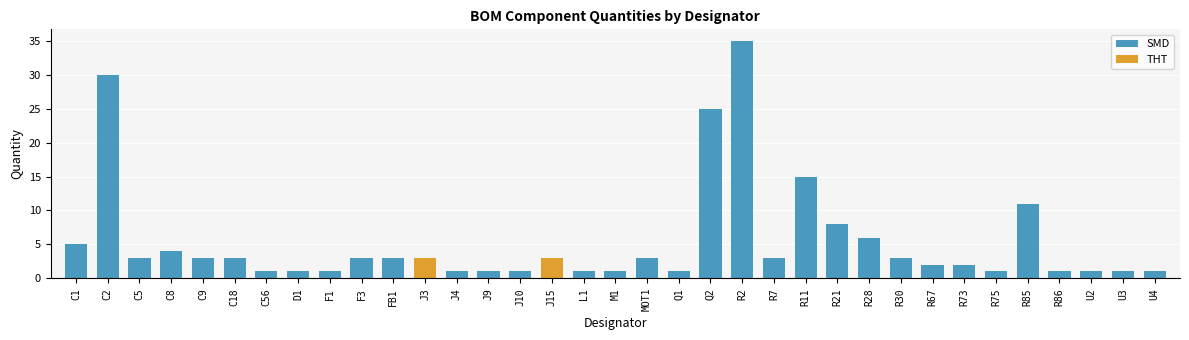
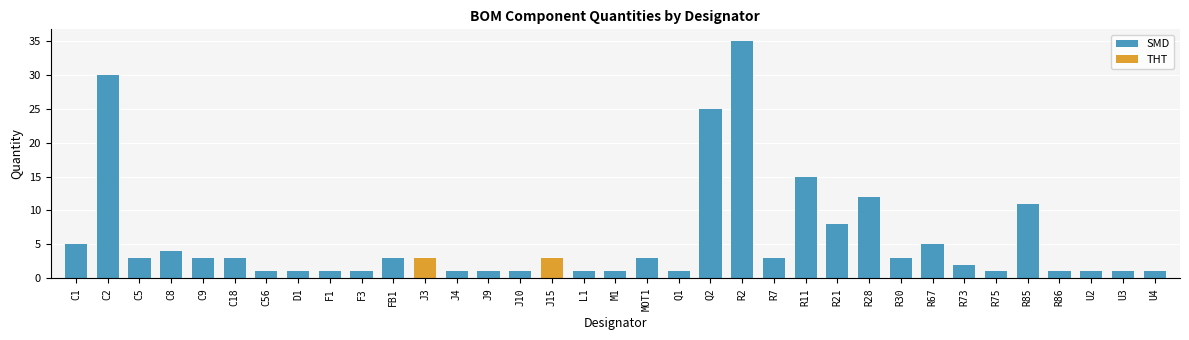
  {
    "C1": 5,
    "C2": 30,
    "C5": 3,
    "C8": 4,
    "C9": 3,
    "C18": 3,
    "C56": 1,
    "D1": 1,
    "F1": 1,
-   "F3": 3,
+   "F3": 1,
    "FB1": 3,
    "J3": 3,
    "J4": 1,
    "J9": 1,
    "J10": 1,
    "J15": 3,
    "L1": 1,
    "M1": 1,
    "MOT1": 3,
    "Q1": 1,
    "Q2": 25,
    "R2": 35,
    "R7": 3,
    "R11": 15,
    "R21": 8,
-   "R28": 6,
+   "R28": 12,
    "R30": 3,
-   "R67": 2,
+   "R67": 5,
    "R73": 2,
    "R75": 1,
    "R85": 11,
    "R86": 1,
    "U2": 1,
    "U3": 1,
    "U4": 1
  }
